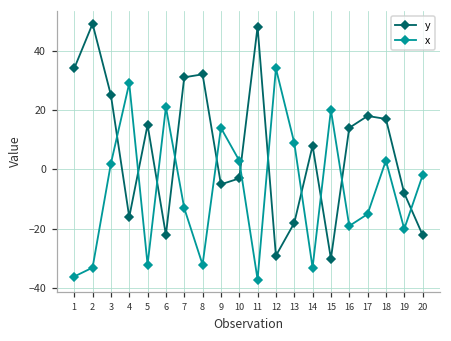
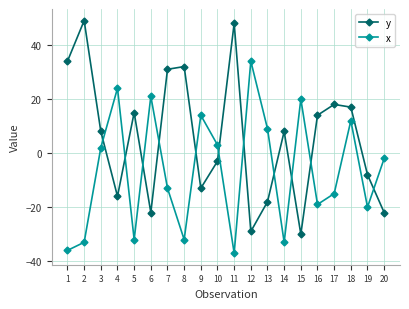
  {
    "y": {
      "1": 34,
      "2": 49,
-     "3": 25,
+     "3": 8,
      "4": -16,
      "5": 15,
      "6": -22,
      "7": 31,
      "8": 32,
-     "9": -5,
+     "9": -13,
      "10": -3,
      "11": 48,
      "12": -29,
      "13": -18,
      "14": 8,
      "15": -30,
      "16": 14,
      "17": 18,
      "18": 17,
      "19": -8,
      "20": -22
    },
    "x": {
      "1": -36,
      "2": -33,
      "3": 2,
-     "4": 29,
+     "4": 24,
      "5": -32,
      "6": 21,
      "7": -13,
      "8": -32,
      "9": 14,
      "10": 3,
      "11": -37,
      "12": 34,
      "13": 9,
      "14": -33,
      "15": 20,
      "16": -19,
      "17": -15,
-     "18": 3,
+     "18": 12,
      "19": -20,
      "20": -2
    }
  }
